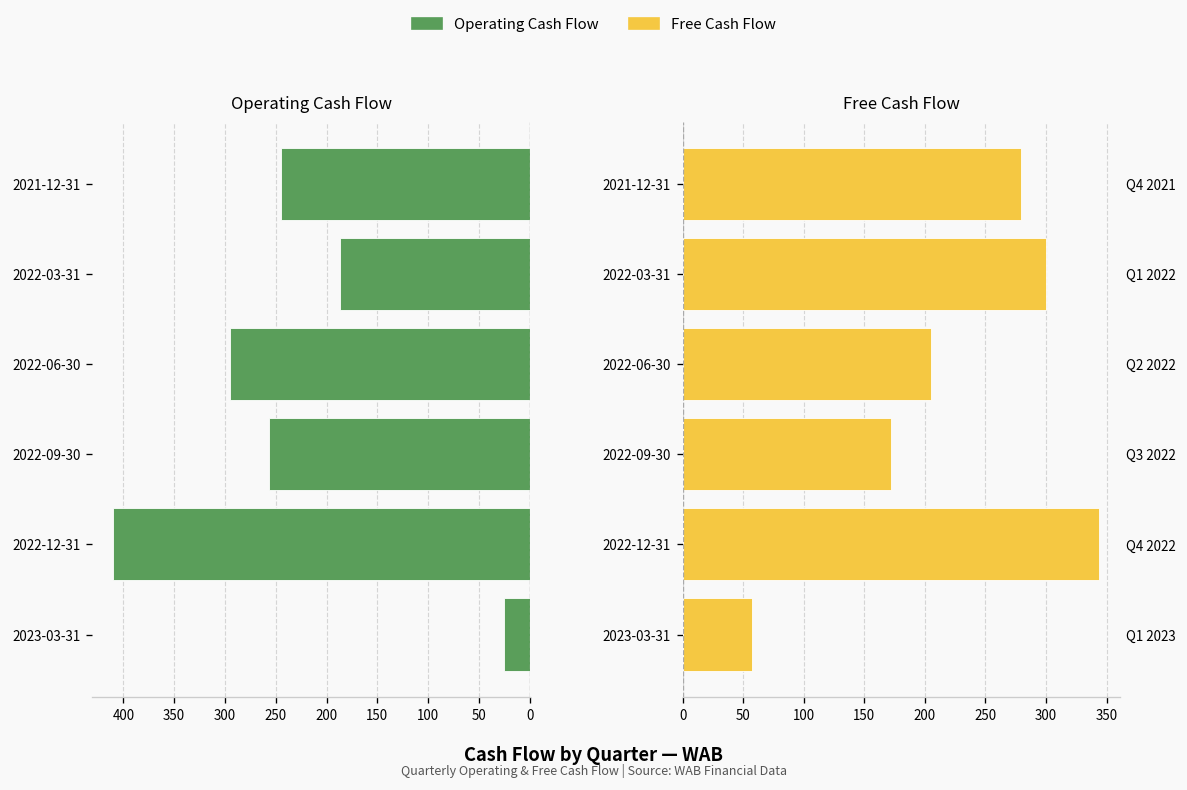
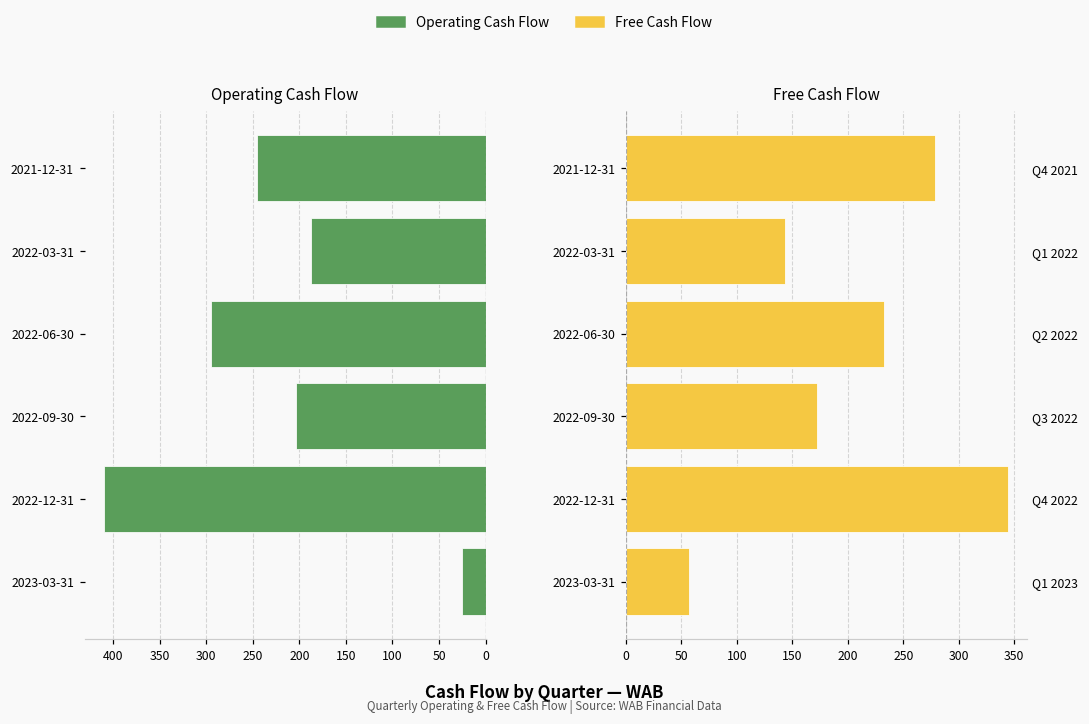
  {
    "Operating Cash Flow": {
      "2021-12-31": 250,
      "2022-03-31": 190,
      "2022-06-30": 300,
-     "2022-09-30": 260,
+     "2022-09-30": 200,
      "2022-12-31": 410,
      "2023-03-31": 30
    },
    "Free Cash Flow": {
      "2021-12-31": 279,
-     "2022-03-31": 300,
-     "2022-06-30": 205,
+     "2022-03-31": 143,
+     "2022-06-30": 233,
      "2022-09-30": 172,
      "2022-12-31": 344,
      "2023-03-31": 57
    }
  }
